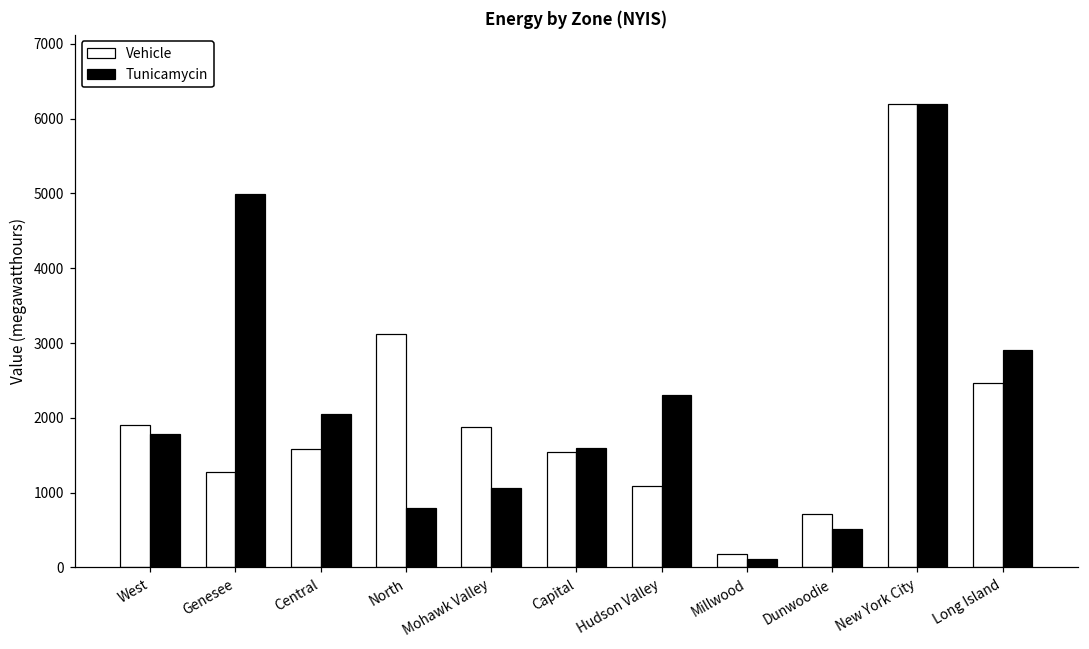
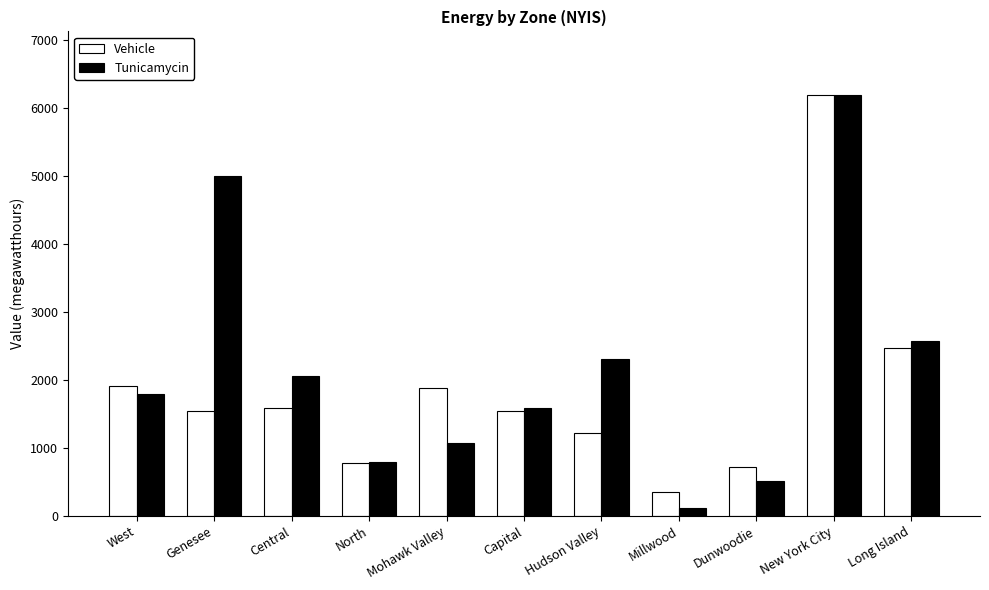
  {
    "Vehicle": {
      "West": 1900,
-     "Genesee": 1300,
+     "Genesee": 1500,
      "Central": 1600,
-     "North": 3100,
+     "North": 800,
      "Mohawk Valley": 1900,
      "Capital": 1500,
-     "Hudson Valley": 1100,
-     "Millwood": 200,
+     "Hudson Valley": 1200,
+     "Millwood": 300,
      "Dunwoodie": 700,
      "New York City": 6200,
      "Long Island": 2500
    },
    "Tunicamycin": {
      "West": 1800,
      "Genesee": 5000,
      "Central": 2100,
      "North": 800,
      "Mohawk Valley": 1100,
      "Capital": 1600,
      "Hudson Valley": 2300,
      "Millwood": 100,
      "Dunwoodie": 500,
      "New York City": 6200,
-     "Long Island": 2900
+     "Long Island": 2600
    }
  }
